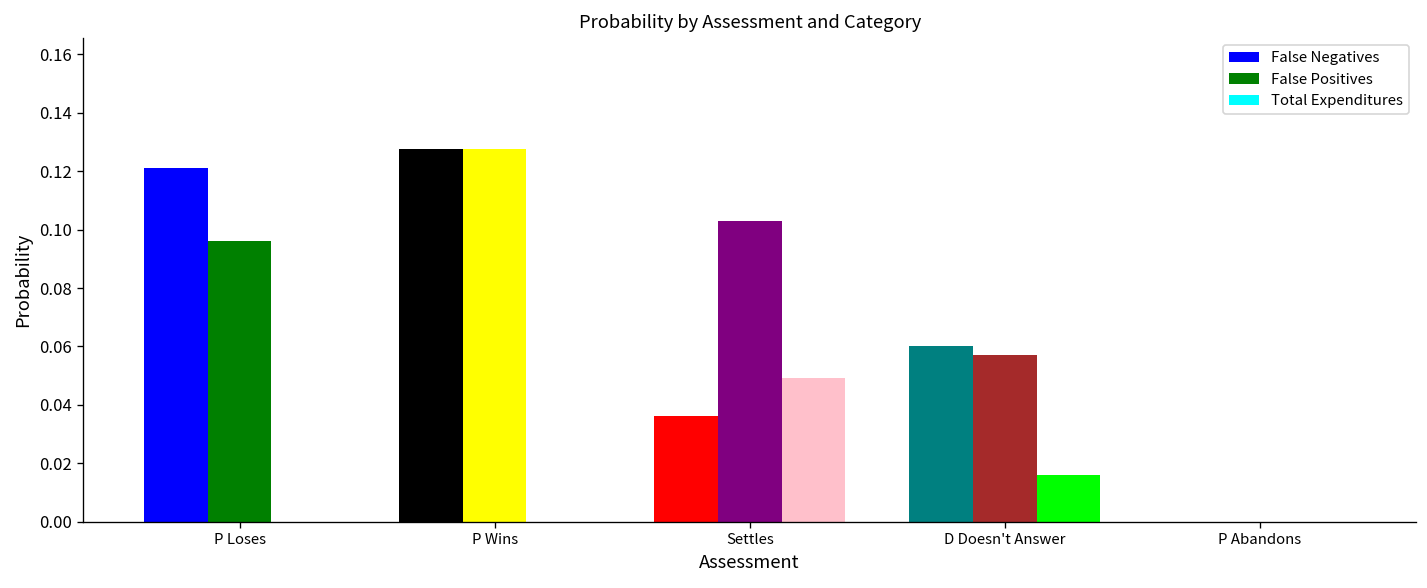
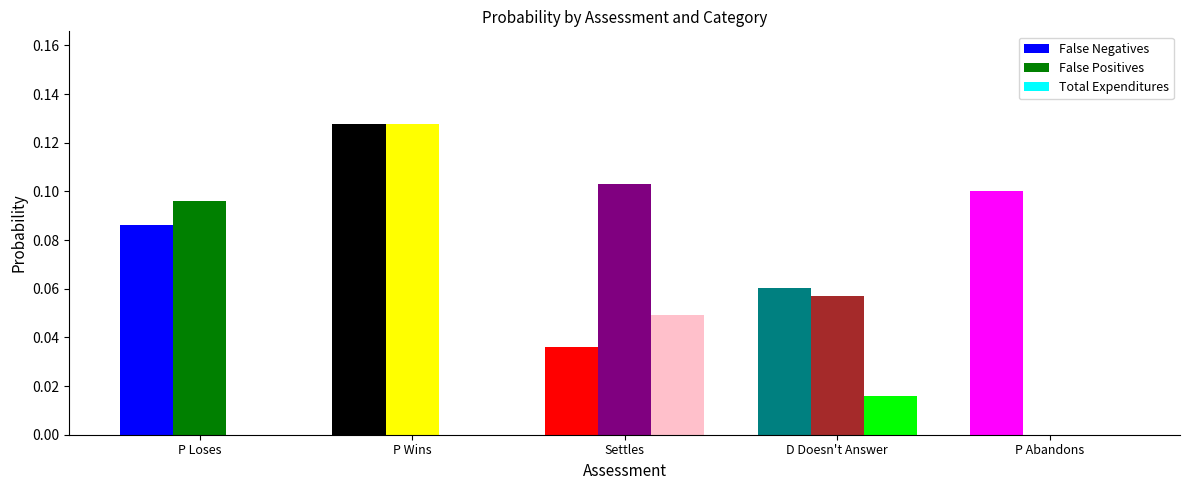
  {
    "False Negatives": {
-     "P Loses": 0.121,
+     "P Loses": 0.086,
      "P Wins": 0.128,
      "Settles": 0.036,
      "D Doesn't Answer": 0.060,
-     "P Abandons": 0.0
+     "P Abandons": 0.1
    },
    "False Positives": {
      "P Loses": 0.096,
      "P Wins": 0.128,
      "Settles": 0.103,
      "D Doesn't Answer": 0.057,
      "P Abandons": 0.000
    },
    "Total Expenditures": {
      "P Loses": 0.000,
      "P Wins": 0.000,
      "Settles": 0.049,
      "D Doesn't Answer": 0.016,
      "P Abandons": 0.000
    }
  }
